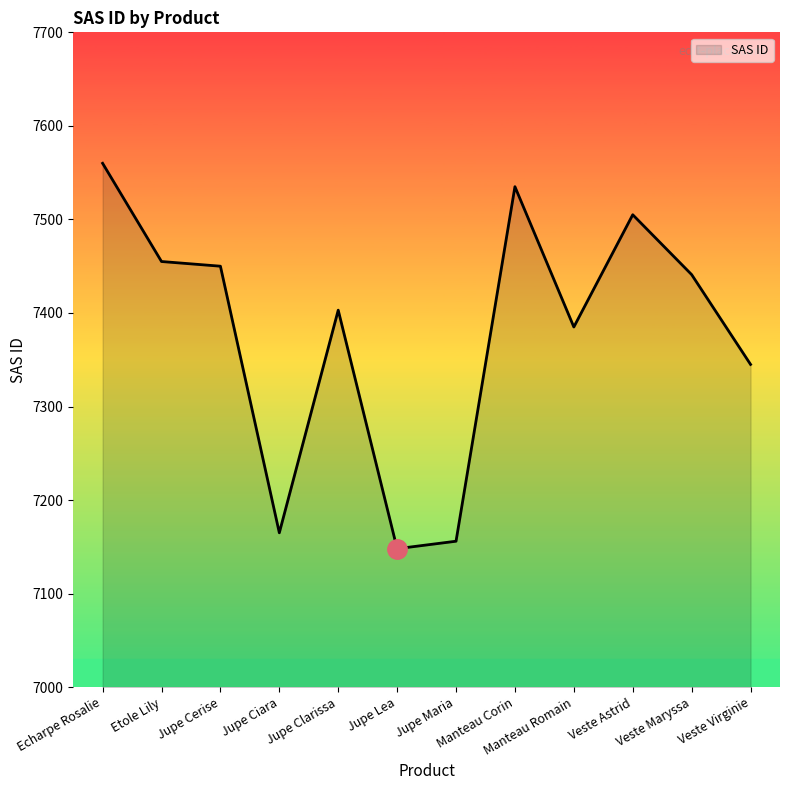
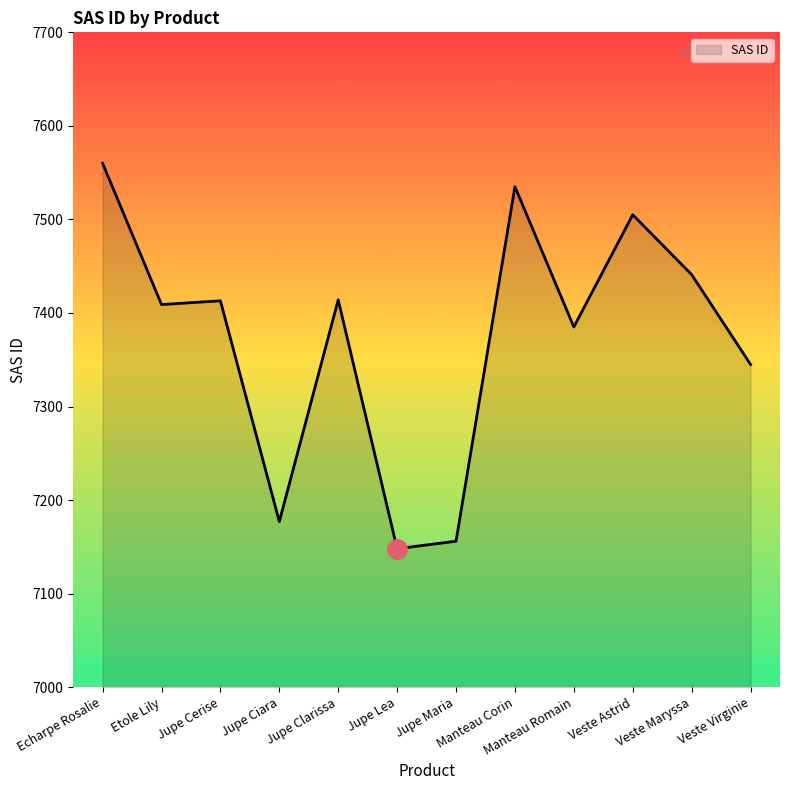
  {
    "SAS ID": {
      "Echarpe Rosalie": 7560,
-     "Etole Lily": 7460,
-     "Jupe Cerise": 7450,
-     "Jupe Ciara": 7170,
-     "Jupe Clarissa": 7400,
+     "Etole Lily": 7410,
+     "Jupe Cerise": 7410,
+     "Jupe Ciara": 7180,
+     "Jupe Clarissa": 7410,
      "Jupe Maria": 7160,
      "Manteau Corin": 7540,
      "Manteau Romain": 7390,
      "Veste Astrid": 7510,
      "Veste Maryssa": 7440,
      "Veste Virginie": 7350
    }
  }
